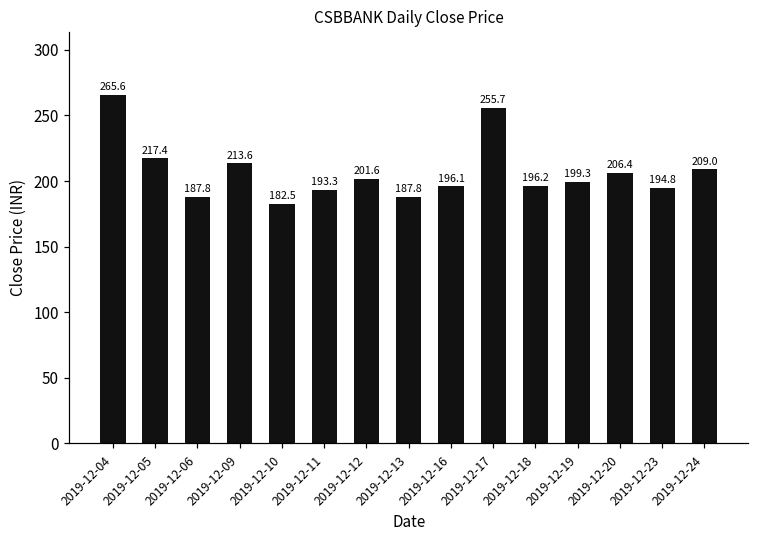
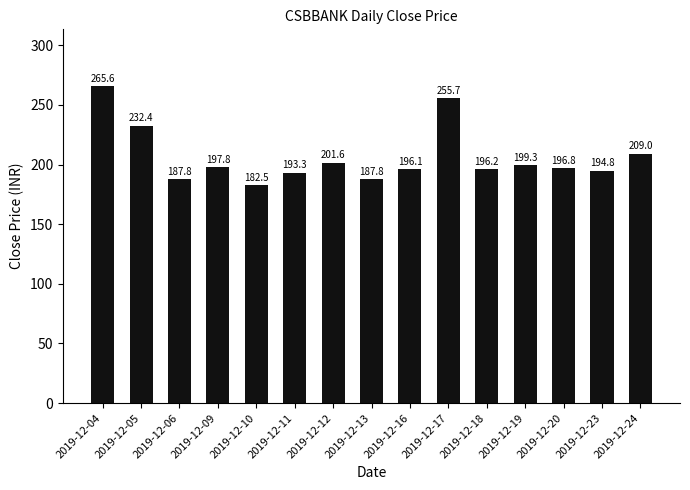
  {
    "2019-12-04": 265.6,
-   "2019-12-05": 217.4,
+   "2019-12-05": 232.4,
    "2019-12-06": 187.8,
-   "2019-12-09": 213.6,
+   "2019-12-09": 197.8,
    "2019-12-10": 182.5,
    "2019-12-11": 193.3,
    "2019-12-12": 201.6,
    "2019-12-13": 187.8,
    "2019-12-16": 196.1,
    "2019-12-17": 255.7,
    "2019-12-18": 196.2,
    "2019-12-19": 199.3,
-   "2019-12-20": 206.4,
+   "2019-12-20": 196.8,
    "2019-12-23": 194.8,
    "2019-12-24": 209.0
  }
